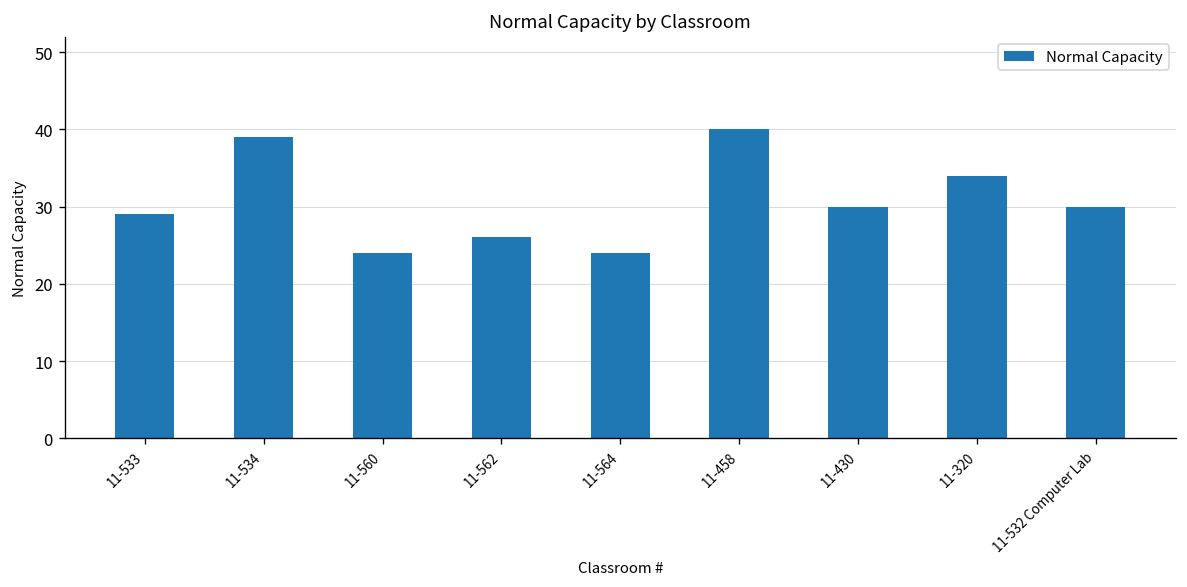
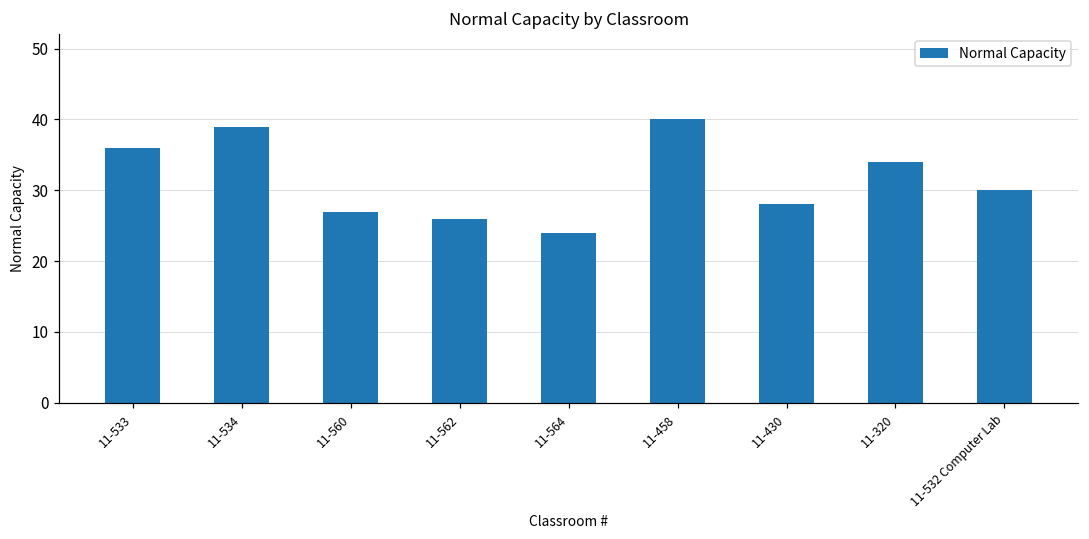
  {
-   "11-533": 29,
+   "11-533": 36,
    "11-534": 39,
-   "11-560": 24,
+   "11-560": 27,
    "11-562": 26,
    "11-564": 24,
    "11-458": 40,
-   "11-430": 30,
+   "11-430": 28,
    "11-320": 34,
    "11-532 Computer Lab": 30
  }
